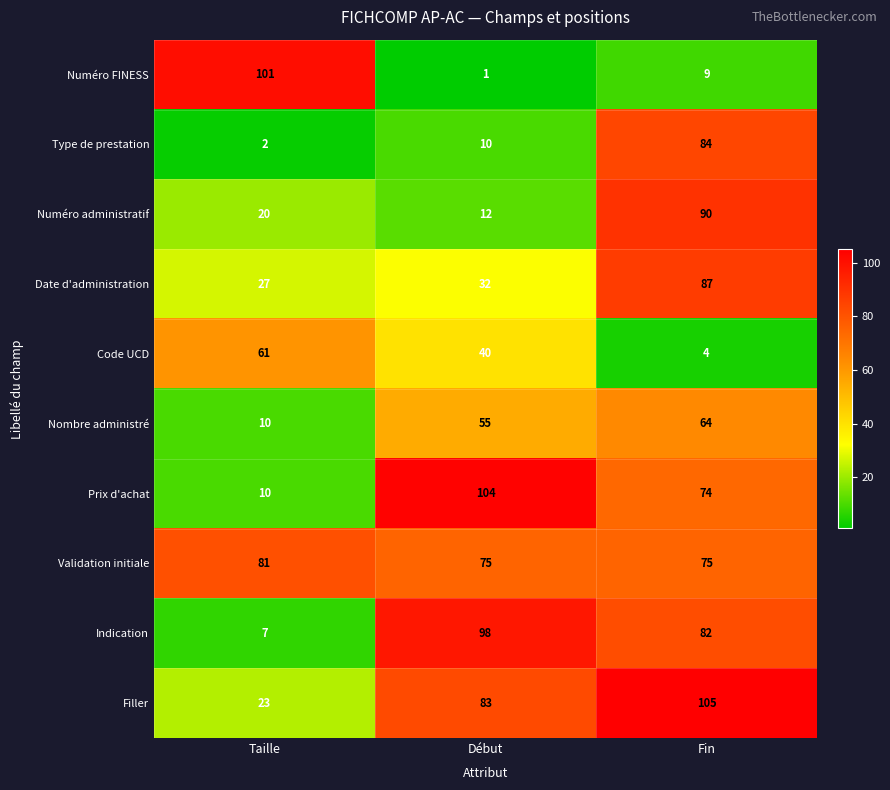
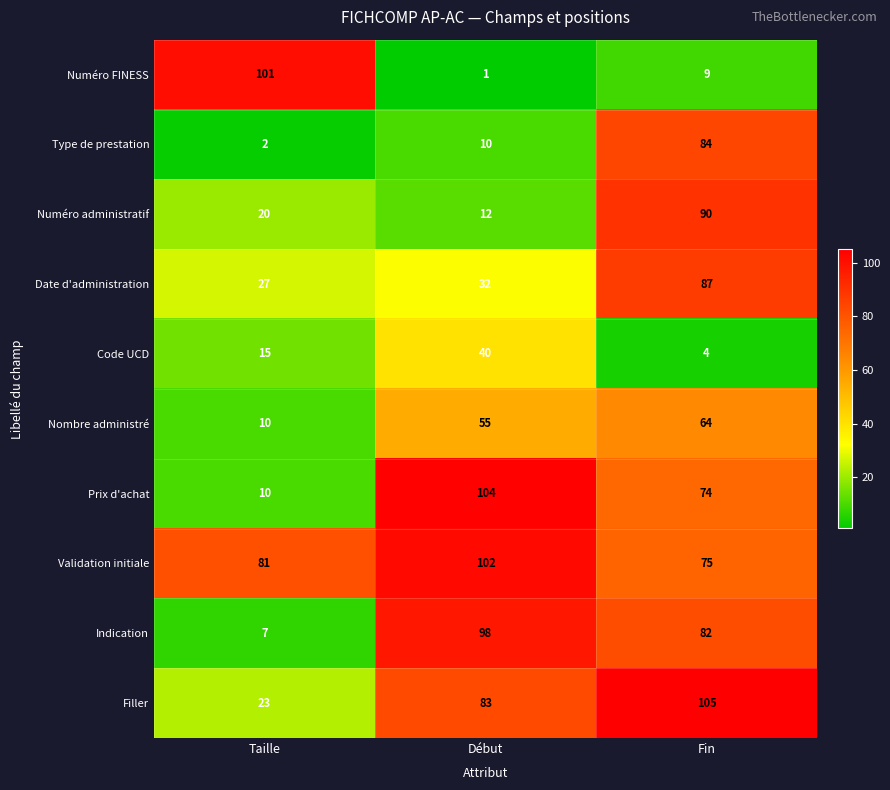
  {
    "Numéro FINESS": {
      "Taille": 101,
      "Début": 1,
      "Fin": 9
    },
    "Type de prestation": {
      "Taille": 2,
      "Début": 10,
      "Fin": 84
    },
    "Numéro administratif": {
      "Taille": 20,
      "Début": 12,
      "Fin": 90
    },
    "Date d'administration": {
      "Taille": 27,
      "Début": 32,
      "Fin": 87
    },
    "Code UCD": {
-     "Taille": 61,
+     "Taille": 15,
      "Début": 40,
      "Fin": 4
    },
    "Nombre administré": {
      "Taille": 10,
      "Début": 55,
      "Fin": 64
    },
    "Prix d'achat": {
      "Taille": 10,
      "Début": 104,
      "Fin": 74
    },
    "Validation initiale": {
      "Taille": 81,
-     "Début": 75,
+     "Début": 102,
      "Fin": 75
    },
    "Indication": {
      "Taille": 7,
      "Début": 98,
      "Fin": 82
    },
    "Filler": {
      "Taille": 23,
      "Début": 83,
      "Fin": 105
    }
  }
